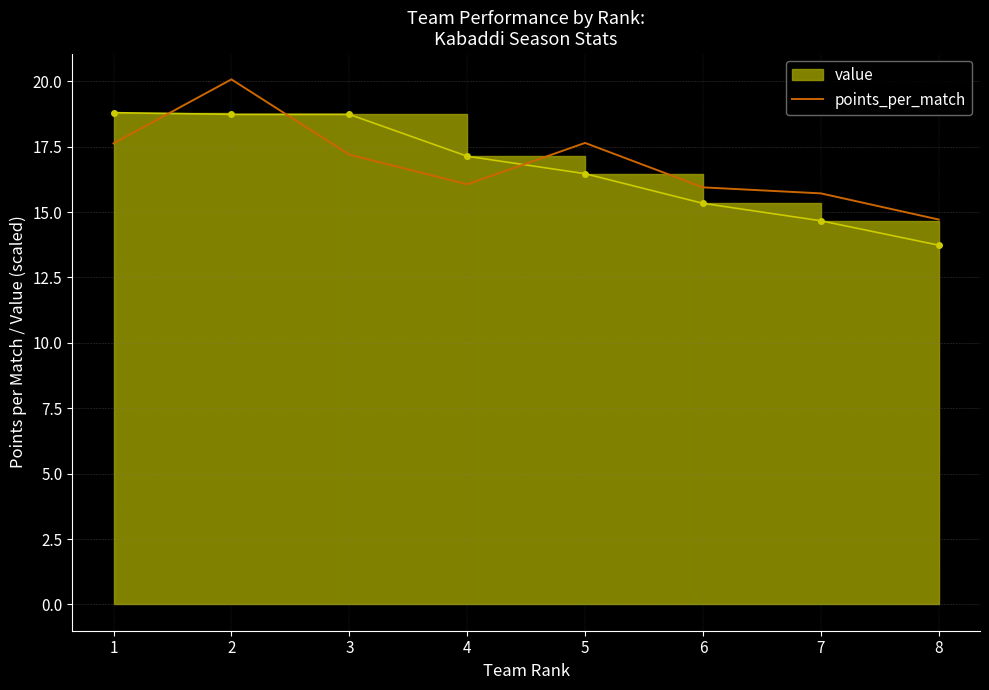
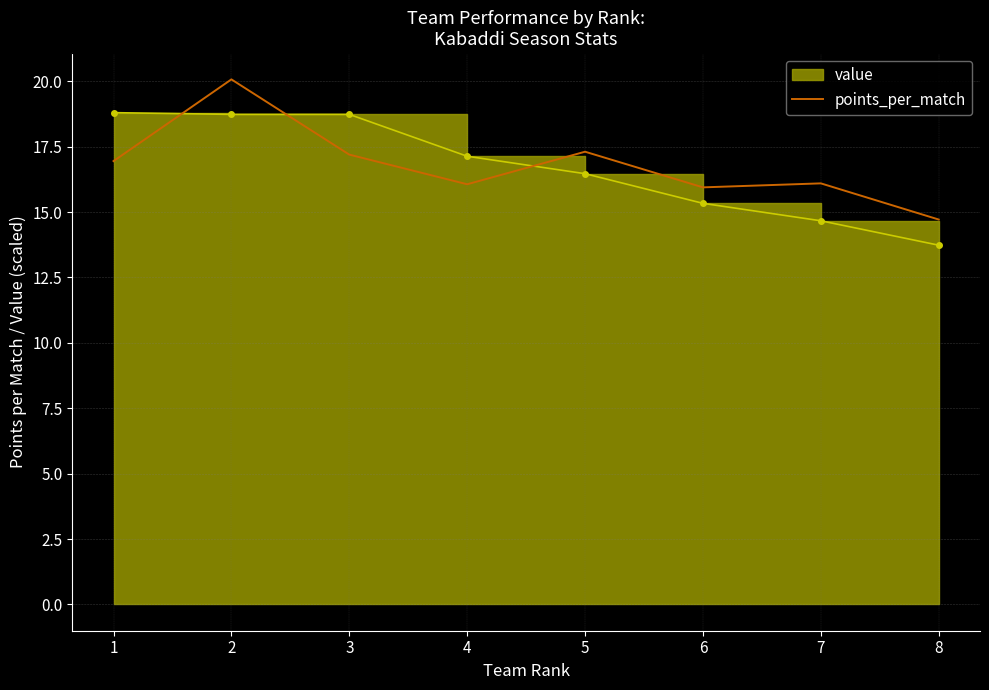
  {
    "points_per_match": {
-     "1": 17.6,
+     "1": 16.9,
      "2": 20.1,
      "3": 17.2,
      "4": 16.1,
-     "5": 17.6,
+     "5": 17.3,
      "6": 15.9,
-     "7": 15.7
+     "7": 16.1
    }
  }
